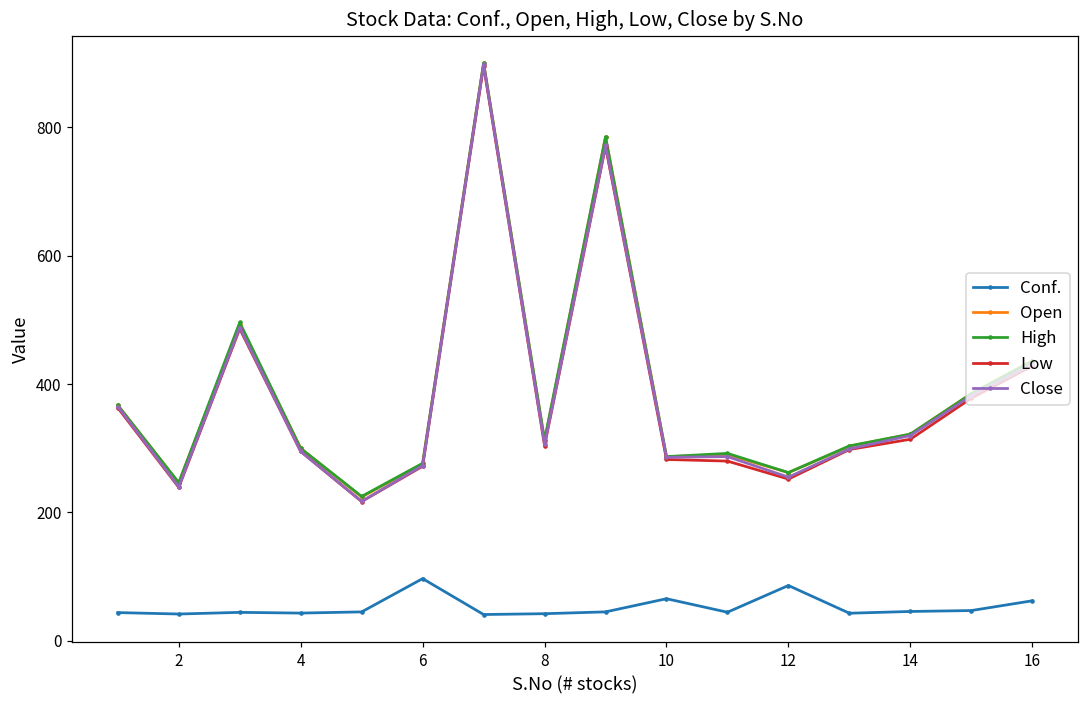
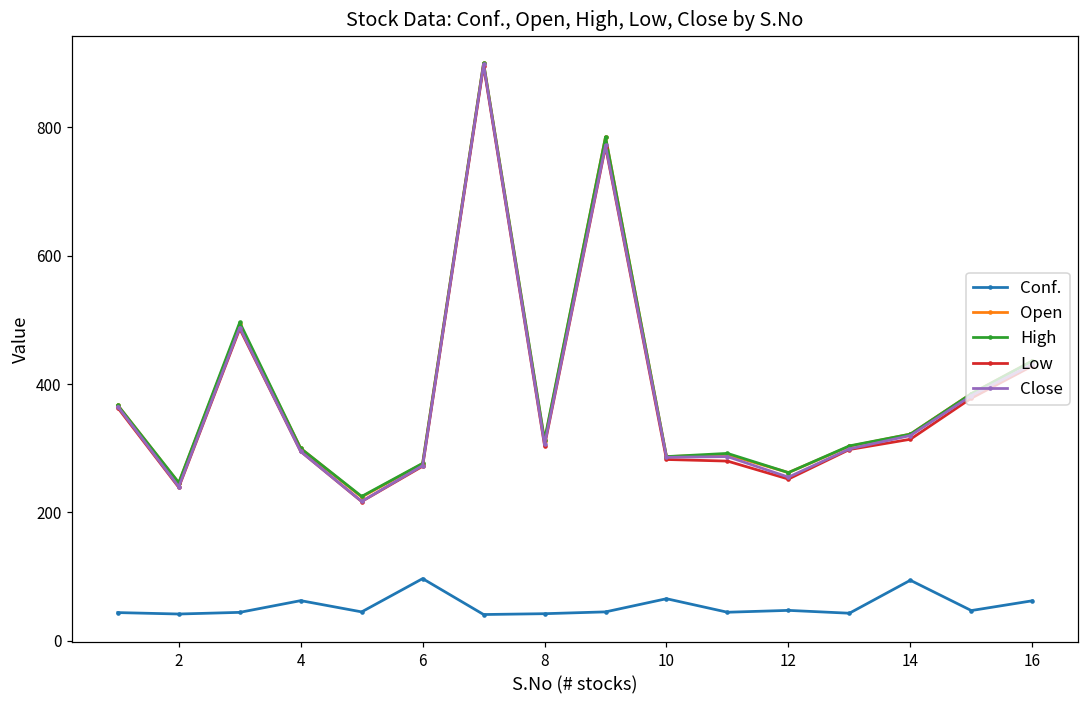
  {
    "Conf.": {
      "2": 40,
-     "4": 40,
+     "4": 60,
      "6": 100,
      "8": 40,
      "10": 70,
-     "12": 90,
-     "14": 50,
+     "12": 50,
+     "14": 90,
      "16": 60
    },
    "Low": {
      "14": 310
    }
  }
